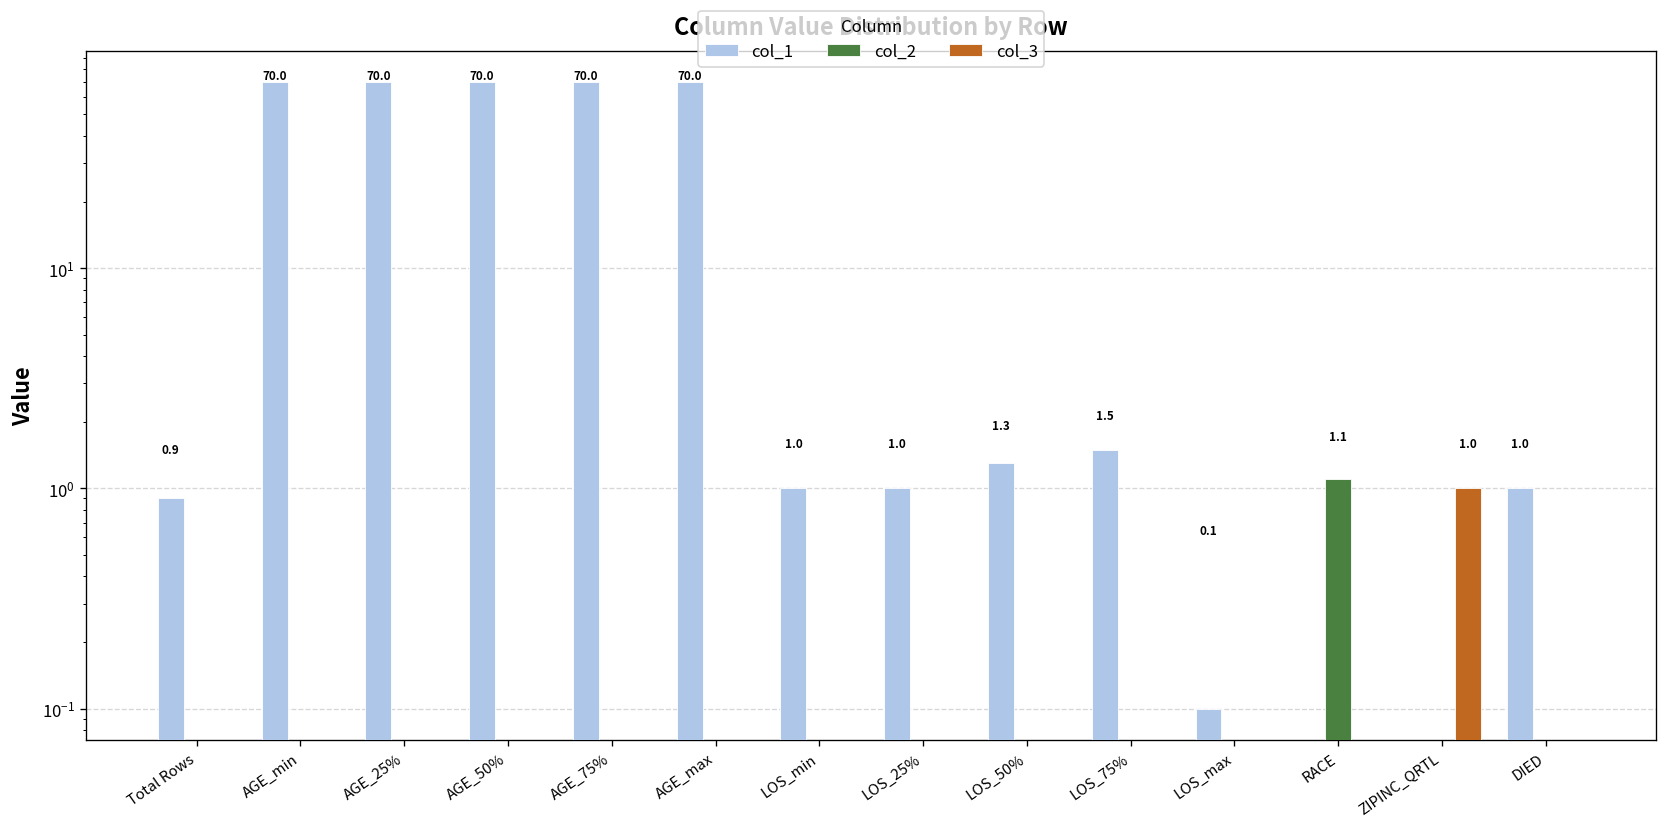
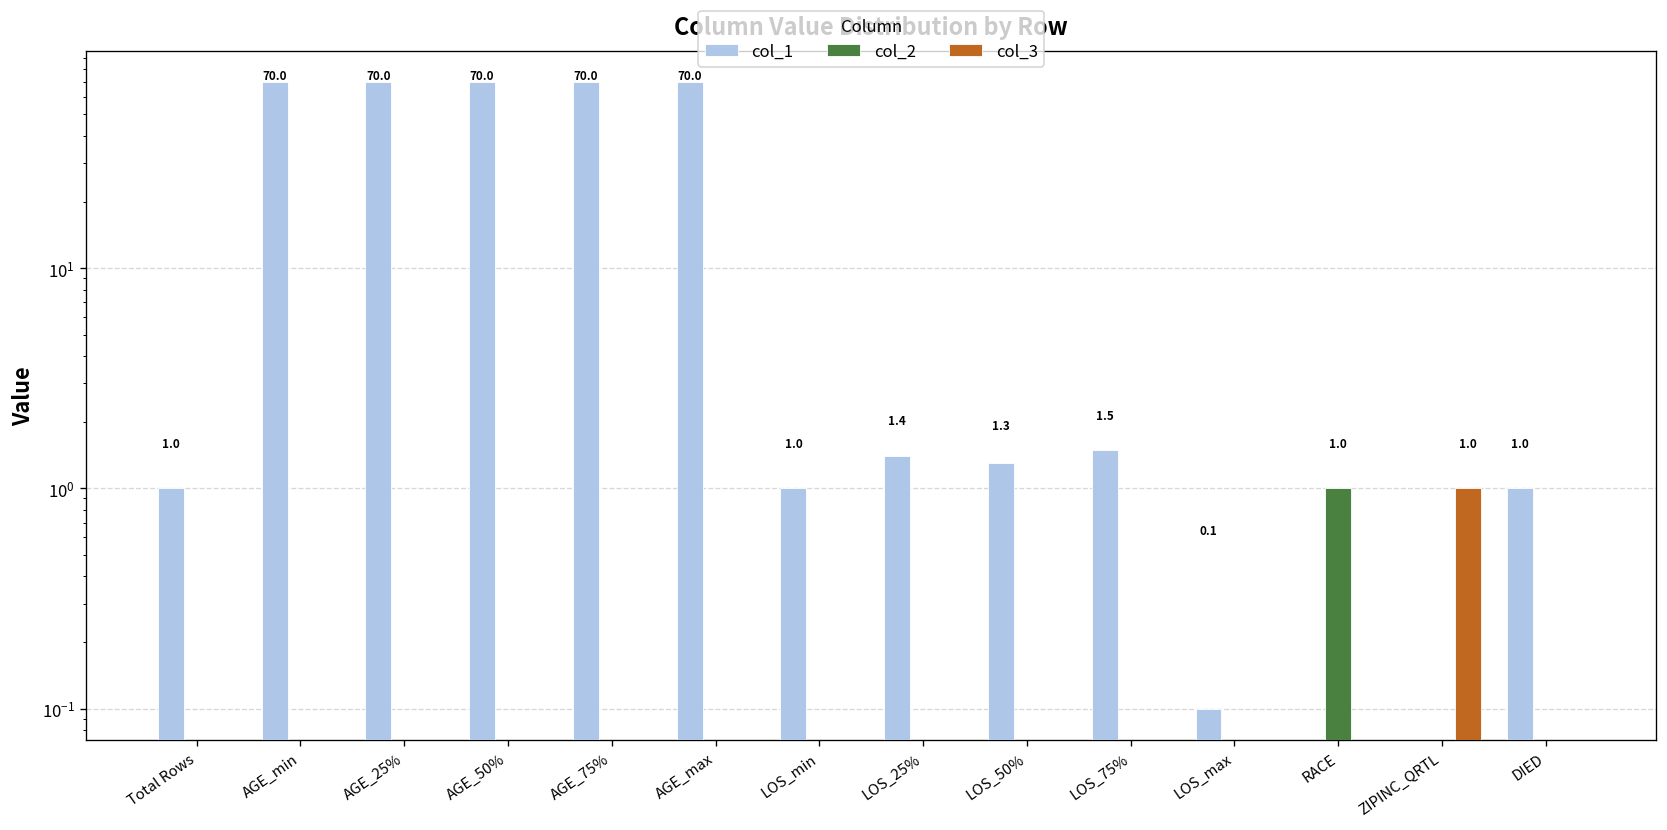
  {
    "col_1": {
-     "Total Rows": 0.9,
+     "Total Rows": 1.0,
      "AGE_min": 70.0,
      "AGE_25%": 70.0,
      "AGE_50%": 70.0,
      "AGE_75%": 70.0,
      "AGE_max": 70.0,
-     "LOS_25%": 1.0,
+     "LOS_25%": 1.4,
      "LOS_75%": 1.5
    },
    "col_2": {
-     "RACE": 1.1
+     "RACE": 1.0
    }
  }
